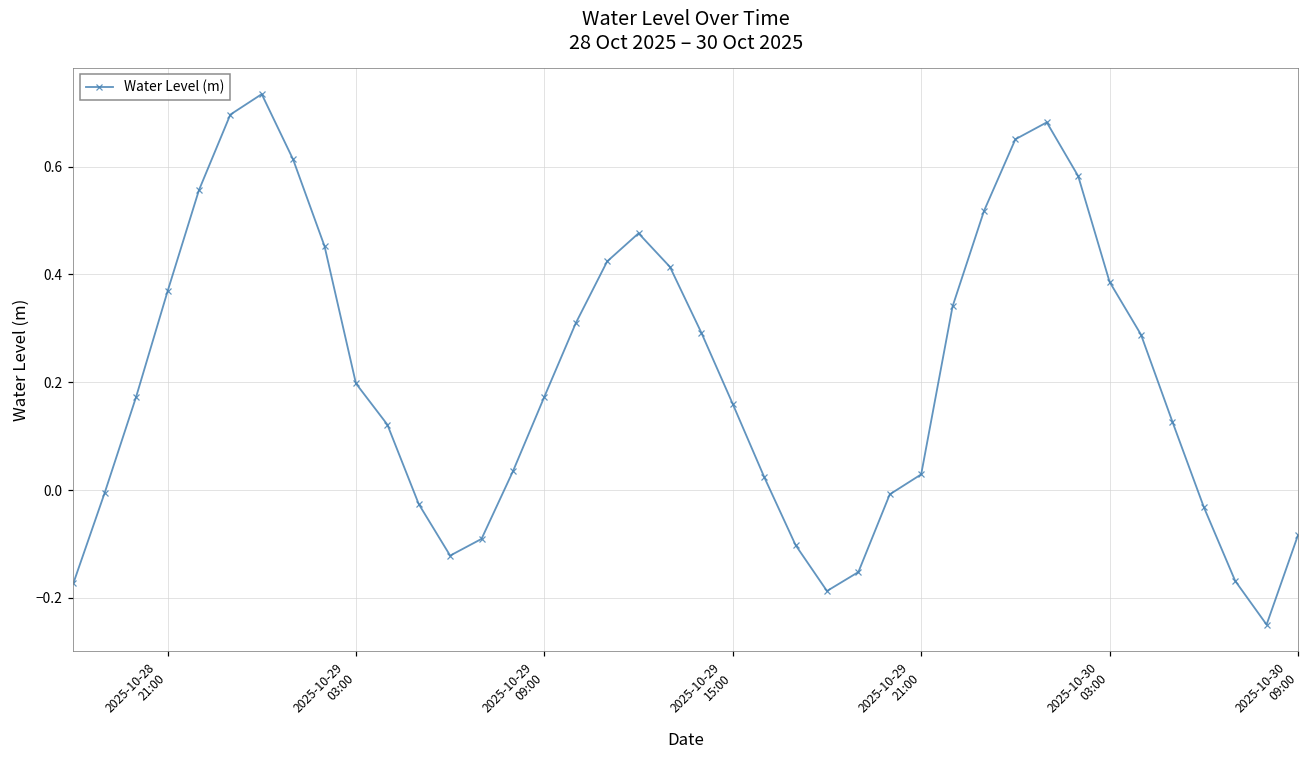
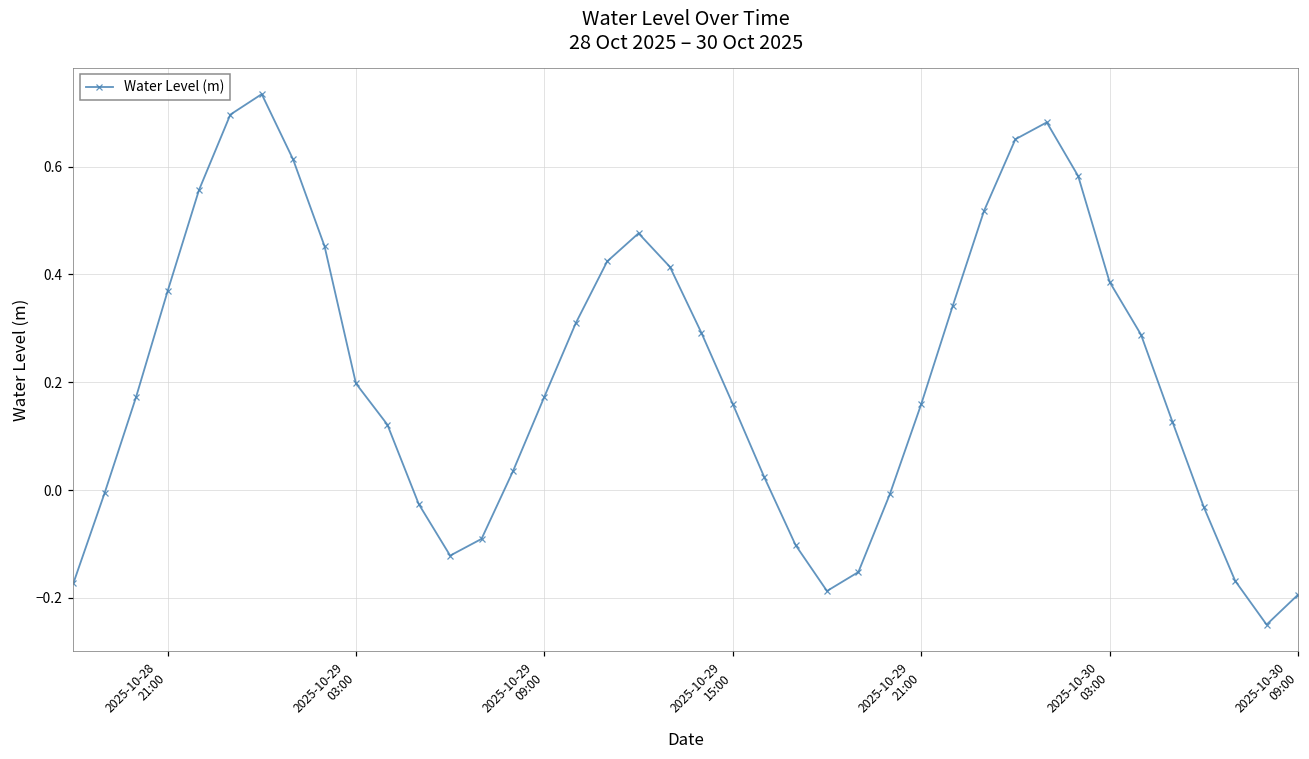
  {
    "2025-10-28 21:00": 0.37,
    "2025-10-29 03:00": 0.20,
    "2025-10-29 09:00": 0.17,
    "2025-10-29 15:00": 0.16,
-   "2025-10-29 21:00": 0.03,
+   "2025-10-29 21:00": 0.16,
    "2025-10-30 03:00": 0.39,
-   "2025-10-30 09:00": -0.08
+   "2025-10-30 09:00": -0.19
  }
